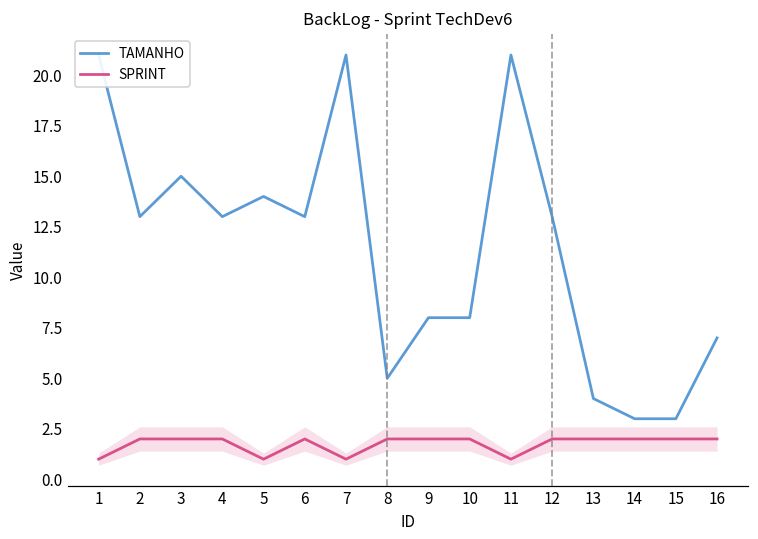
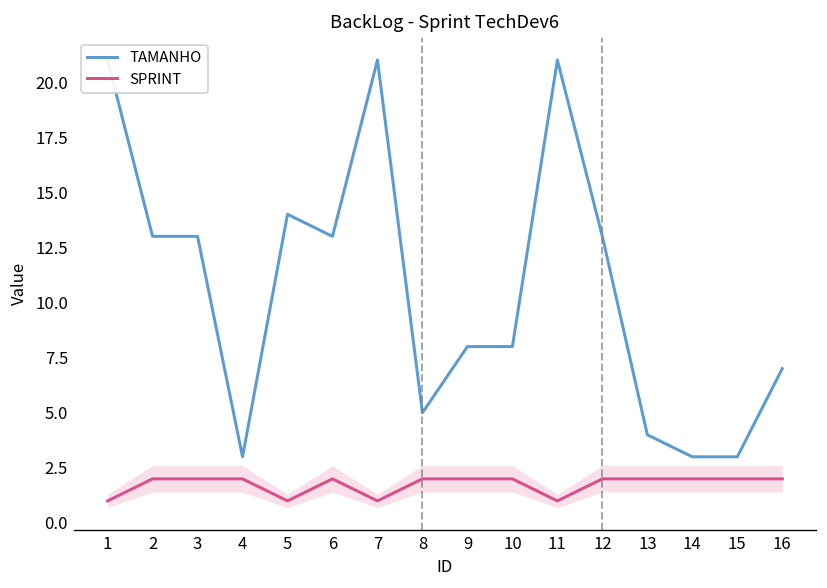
  {
    "TAMANHO": {
      "2": 13,
-     "3": 15,
-     "4": 13,
+     "3": 13,
+     "4": 3,
      "5": 14,
      "6": 13,
      "7": 21,
      "8": 5,
      "9": 8,
      "10": 8,
      "11": 21,
      "12": 13,
      "13": 4,
      "14": 3,
      "15": 3,
      "16": 7
    }
  }
